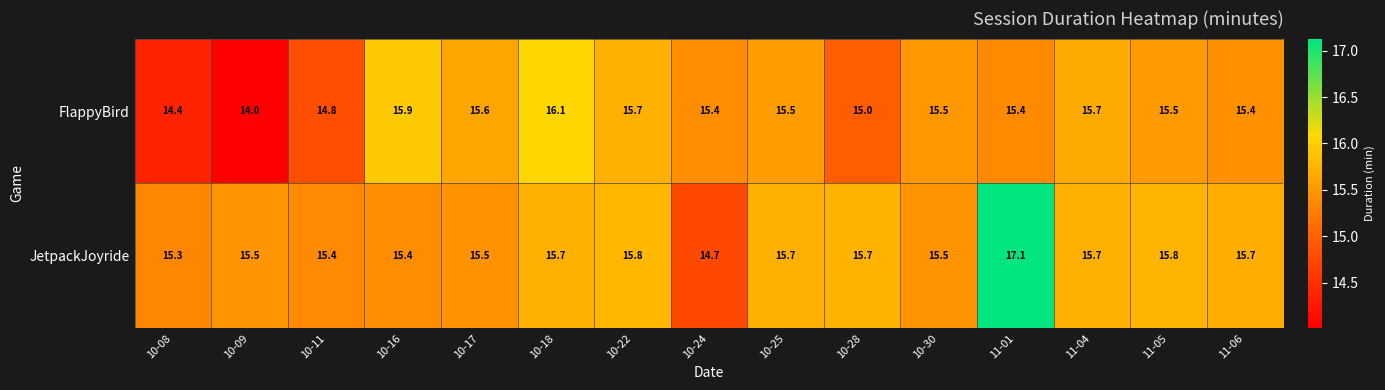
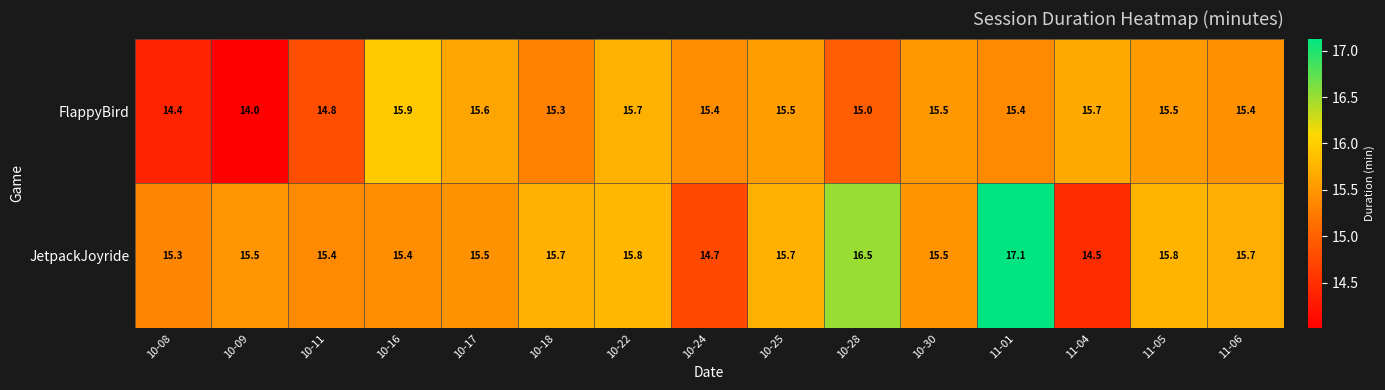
  {
    "FlappyBird": {
      "10-08": 14.4,
      "10-09": 14.0,
      "10-11": 14.8,
      "10-16": 15.9,
      "10-17": 15.6,
-     "10-18": 16.1,
+     "10-18": 15.3,
      "10-22": 15.7,
      "10-24": 15.4,
      "10-25": 15.5,
      "10-28": 15.0,
      "10-30": 15.5,
      "11-01": 15.4,
      "11-04": 15.7,
      "11-05": 15.5,
      "11-06": 15.4
    },
    "JetpackJoyride": {
      "10-08": 15.3,
      "10-09": 15.5,
      "10-11": 15.4,
      "10-16": 15.4,
      "10-17": 15.5,
      "10-18": 15.7,
      "10-22": 15.8,
      "10-24": 14.7,
      "10-25": 15.7,
-     "10-28": 15.7,
+     "10-28": 16.5,
      "10-30": 15.5,
      "11-01": 17.1,
-     "11-04": 15.7,
+     "11-04": 14.5,
      "11-05": 15.8,
      "11-06": 15.7
    }
  }
